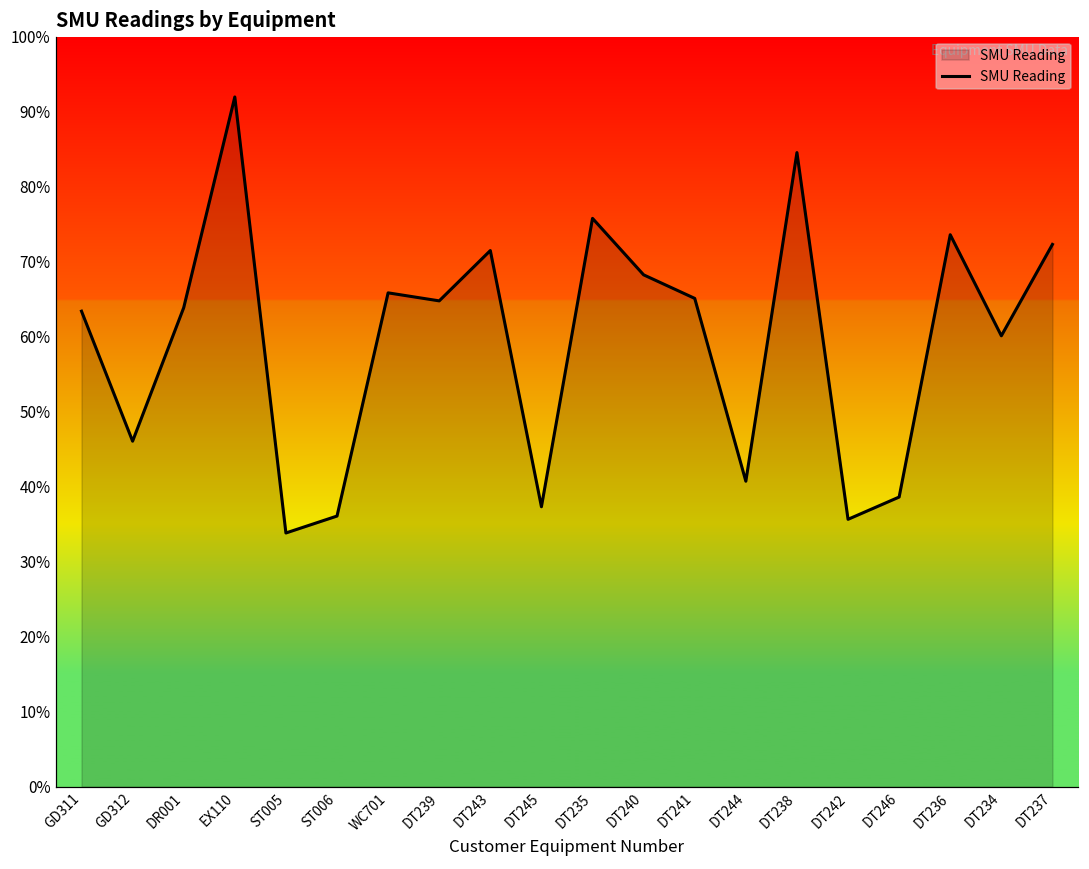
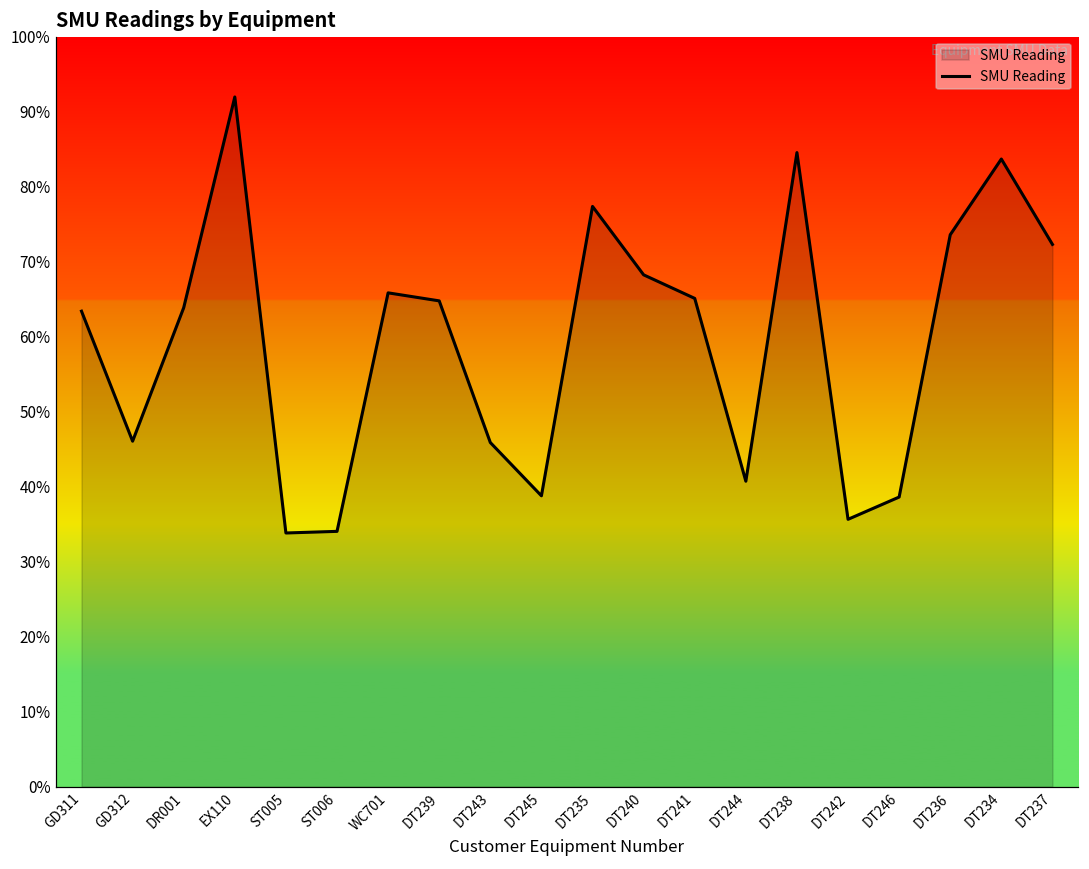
  {
    "GD311": "63%",
    "GD312": "46%",
    "DR001": "64%",
    "EX110": "92%",
    "ST005": "34%",
-   "ST006": "36%",
+   "ST006": "34%",
    "WC701": "66%",
    "DT239": "65%",
-   "DT243": "71%",
-   "DT245": "37%",
-   "DT235": "76%",
+   "DT243": "46%",
+   "DT245": "39%",
+   "DT235": "77%",
    "DT240": "68%",
    "DT241": "65%",
    "DT244": "41%",
    "DT238": "85%",
    "DT242": "36%",
    "DT246": "39%",
    "DT236": "74%",
-   "DT234": "60%",
+   "DT234": "84%",
    "DT237": "72%"
  }
